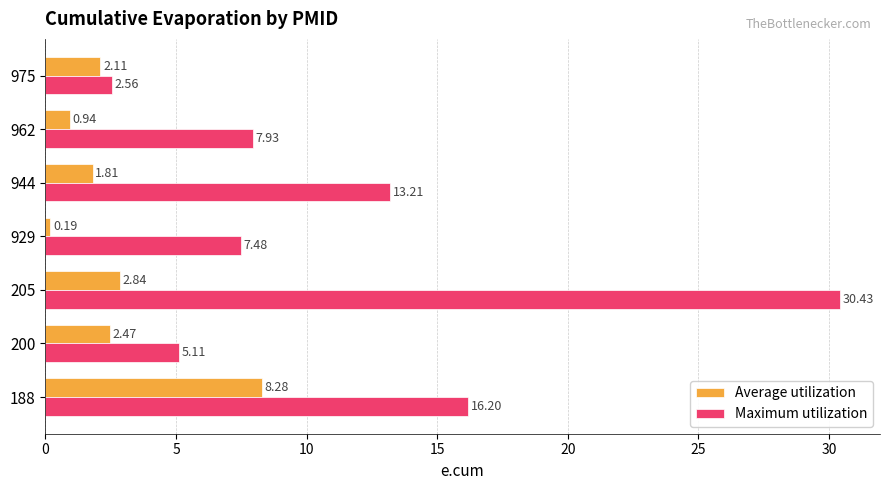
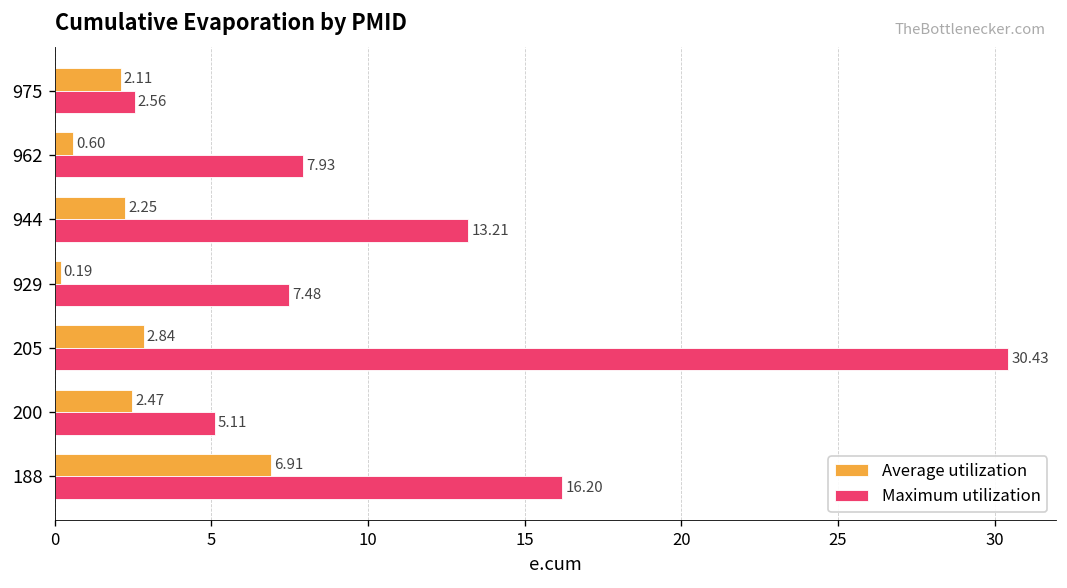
  {
    "Average utilization": {
      "975": 2.11,
-     "962": 0.94,
-     "944": 1.81,
+     "962": 0.60,
+     "944": 2.25,
      "929": 0.19,
      "205": 2.84,
      "200": 2.47,
-     "188": 8.28
+     "188": 6.91
    },
    "Maximum utilization": {
      "975": 2.56,
      "962": 7.93,
      "944": 13.21,
      "929": 7.48,
      "205": 30.43,
      "200": 5.11,
      "188": 16.20
    }
  }
